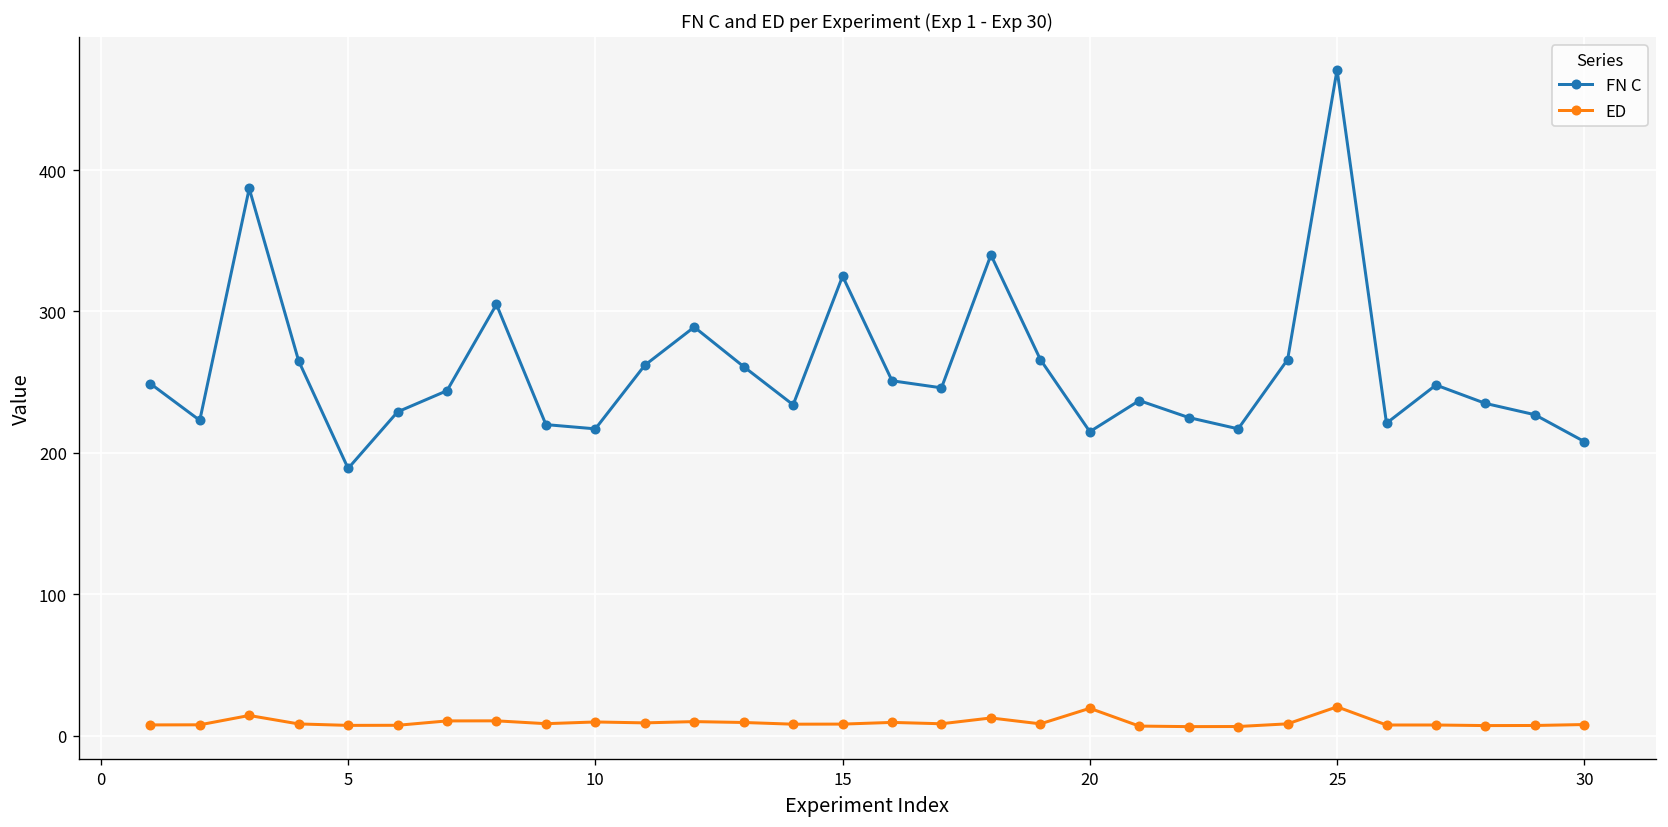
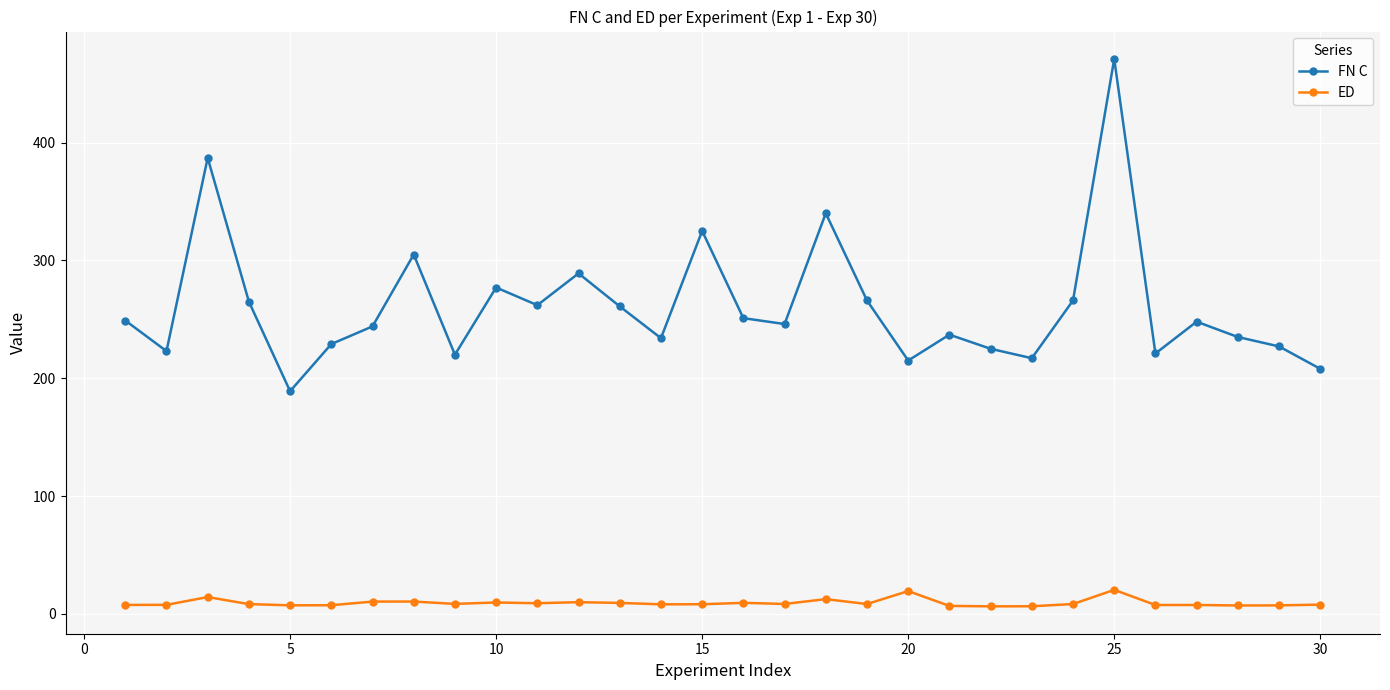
  {
    "FN C": {
      "5": 189,
-     "10": 217,
+     "10": 277,
      "15": 325,
      "20": 215,
      "25": 471,
      "30": 208
    },
    "ED": {
      "5": 7,
      "10": 10,
      "15": 8,
      "20": 19,
      "25": 20,
      "30": 8
    }
  }
